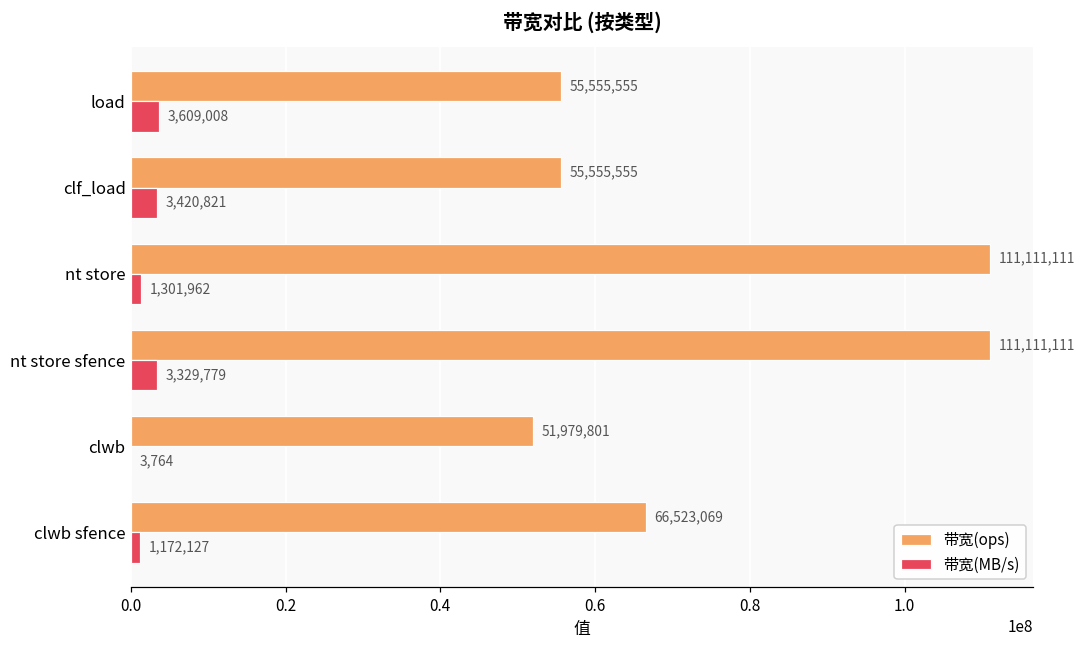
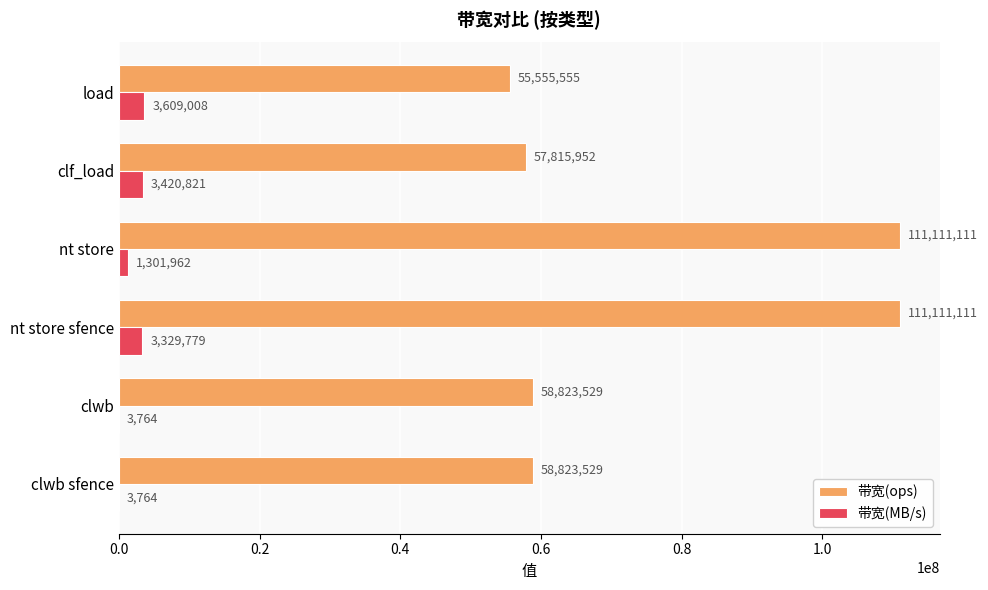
  {
    "带宽(ops)": {
      "load": "55,555,555",
-     "clf_load": "55,555,555",
+     "clf_load": "57,815,952",
      "nt store": "111,111,111",
      "nt store sfence": "111,111,111",
-     "clwb": "51,979,801",
-     "clwb sfence": "66,523,069"
+     "clwb": "58,823,529",
+     "clwb sfence": "58,823,529"
    },
    "带宽(MB/s)": {
      "load": "3,609,008",
      "clf_load": "3,420,821",
      "nt store": "1,301,962",
      "nt store sfence": "3,329,779",
      "clwb": "3,764",
-     "clwb sfence": "1,172,127"
+     "clwb sfence": "3,764"
    }
  }
